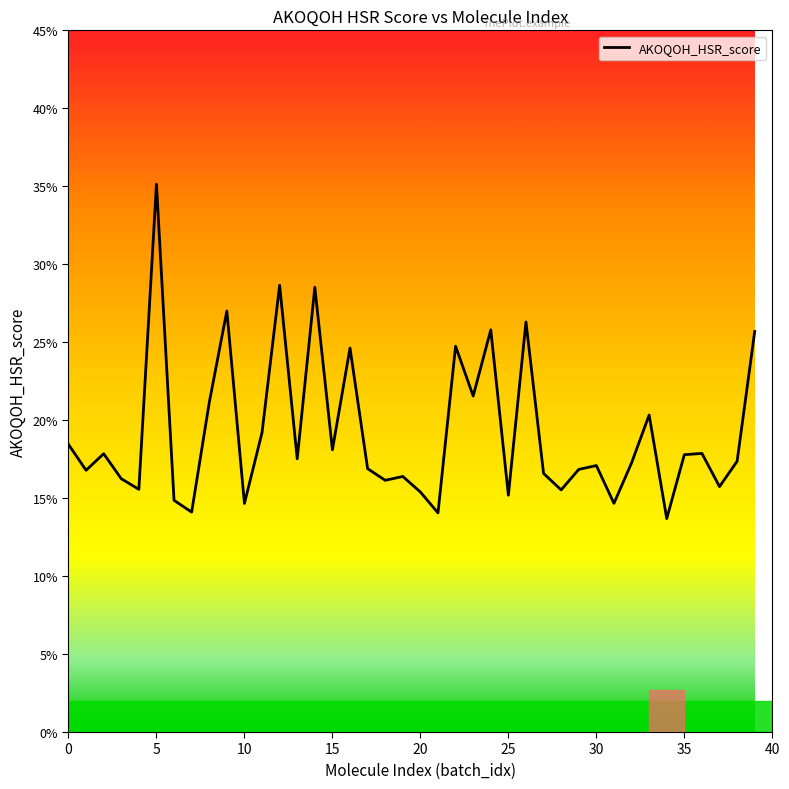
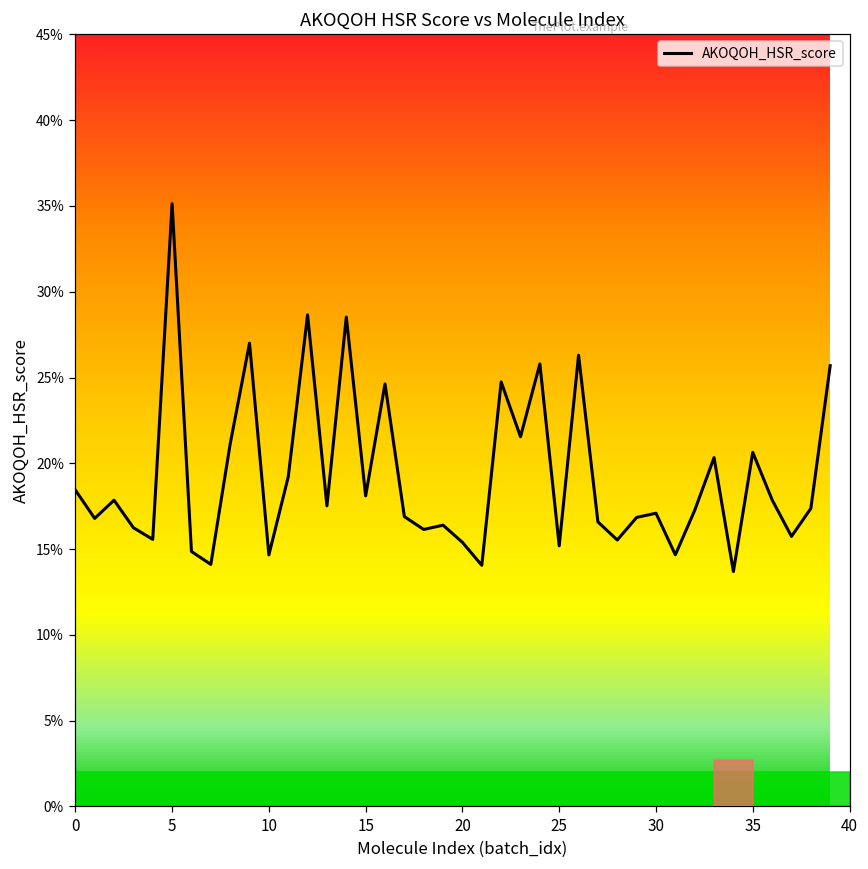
  {
    "0": "18.4%",
    "5": "35.1%",
    "10": "14.7%",
    "15": "18.1%",
    "20": "15.4%",
    "25": "15.2%",
    "30": "17.1%",
-   "35": "17.8%"
+   "35": "20.6%"
  }
